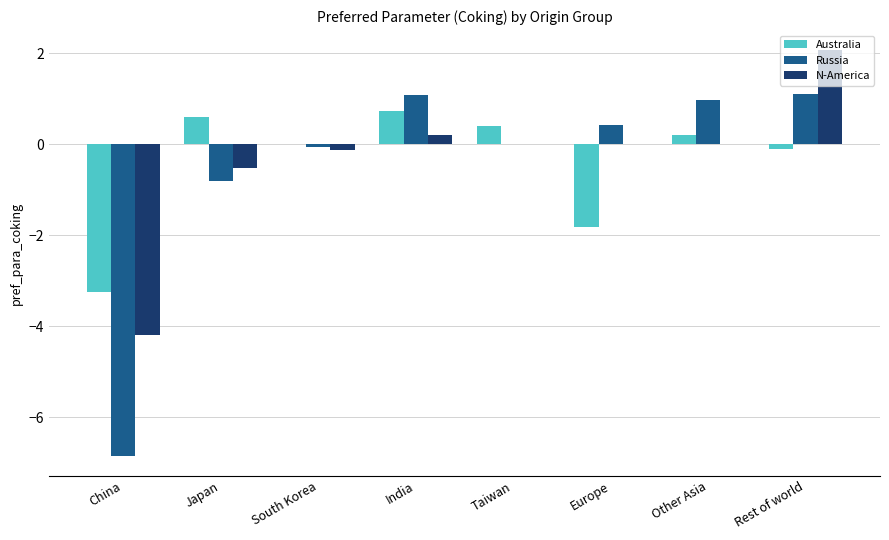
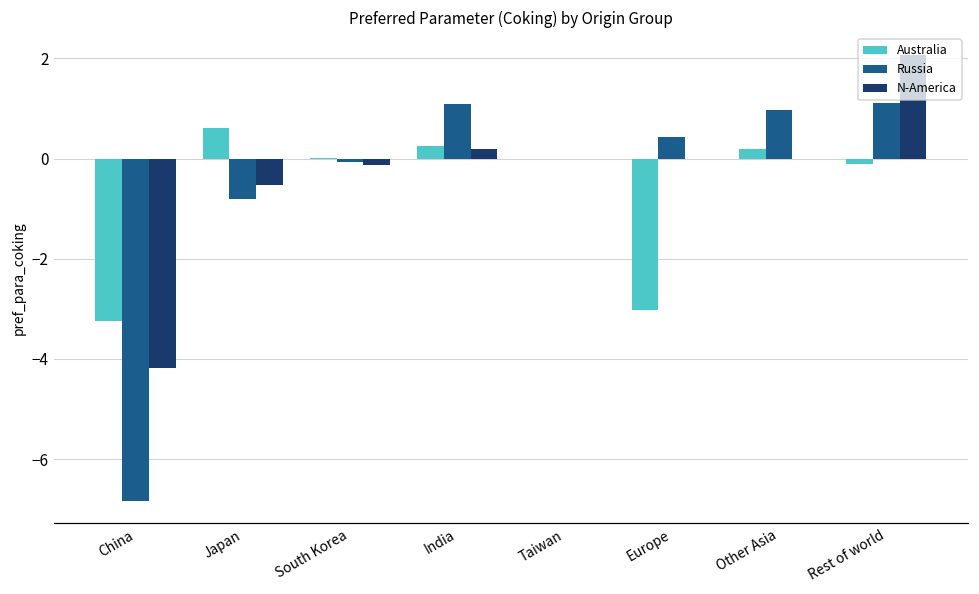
  {
    "Australia": {
      "China": -3.2,
      "Japan": 0.6,
-     "India": 0.7,
-     "Taiwan": 0.4,
-     "Europe": -1.8,
+     "India": 0.3,
+     "Taiwan": 0.0,
+     "Europe": -3.0,
      "Other Asia": 0.2,
      "Rest of world": -0.1
    }
  }
